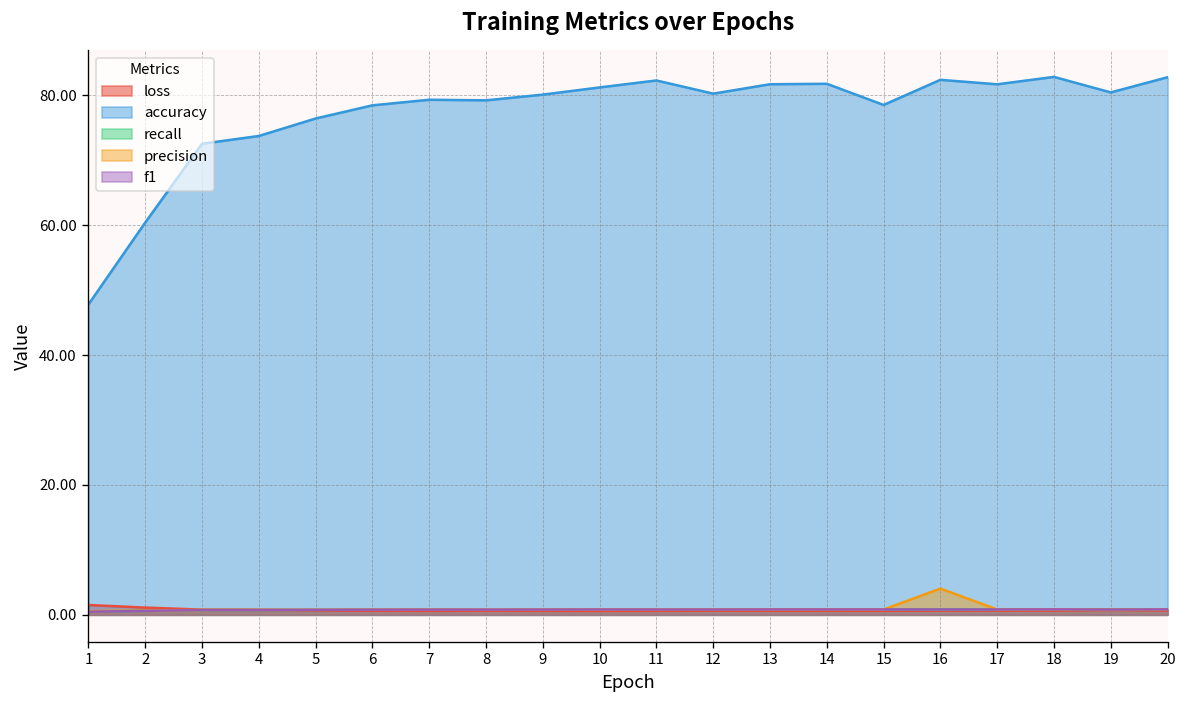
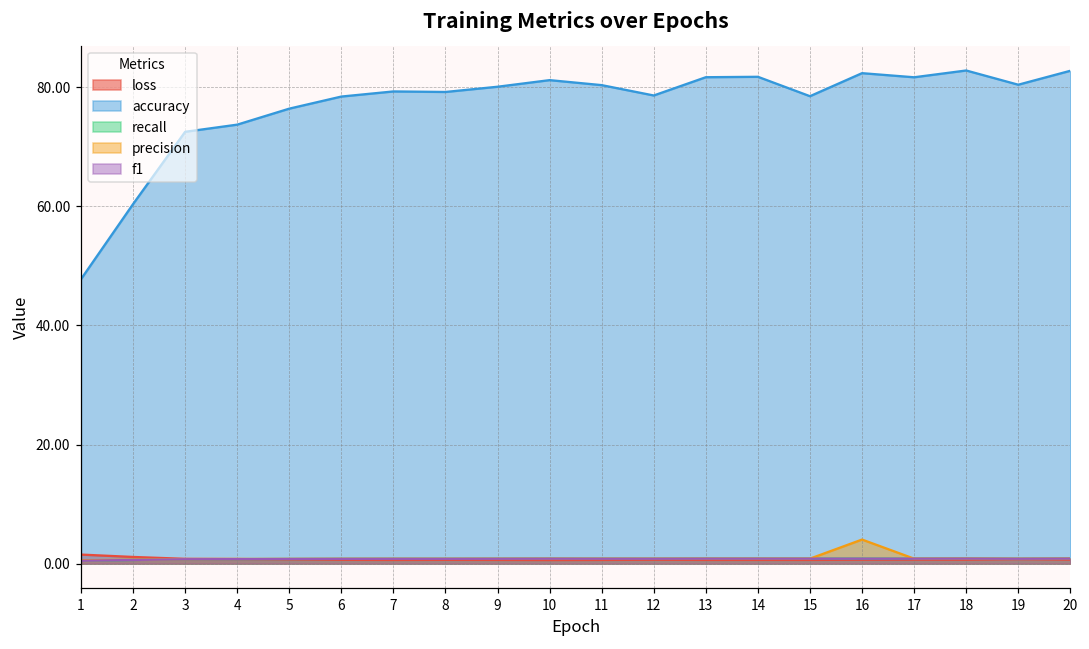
  {
    "loss": {
      "1": 2
    },
    "accuracy": {
      "1": 48,
      "2": 60,
      "4": 74,
      "5": 76,
      "6": 78,
      "7": 79,
      "8": 79,
      "9": 80,
      "10": 81,
-     "11": 82,
-     "12": 80,
+     "11": 80,
+     "12": 79,
      "13": 82,
      "14": 82,
      "15": 79,
      "16": 82,
      "17": 82,
      "18": 83,
      "19": 80,
      "20": 83
    },
    "precision": {
      "16": 4
    }
  }
